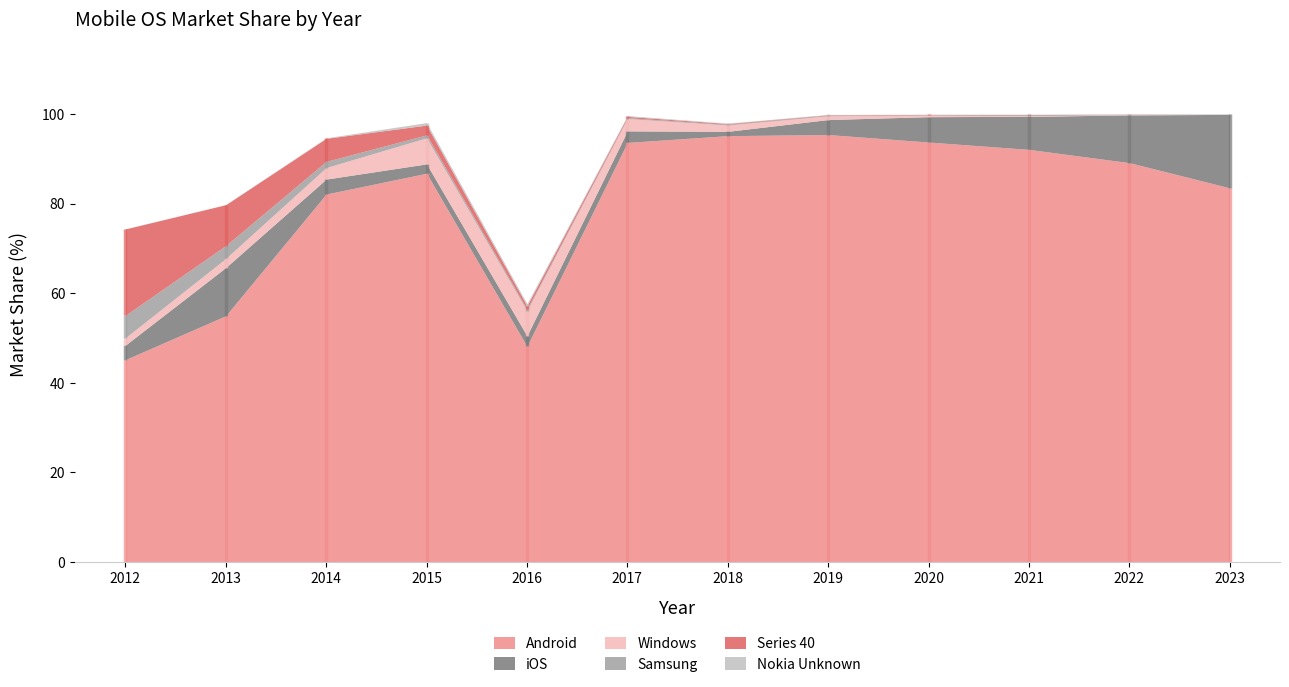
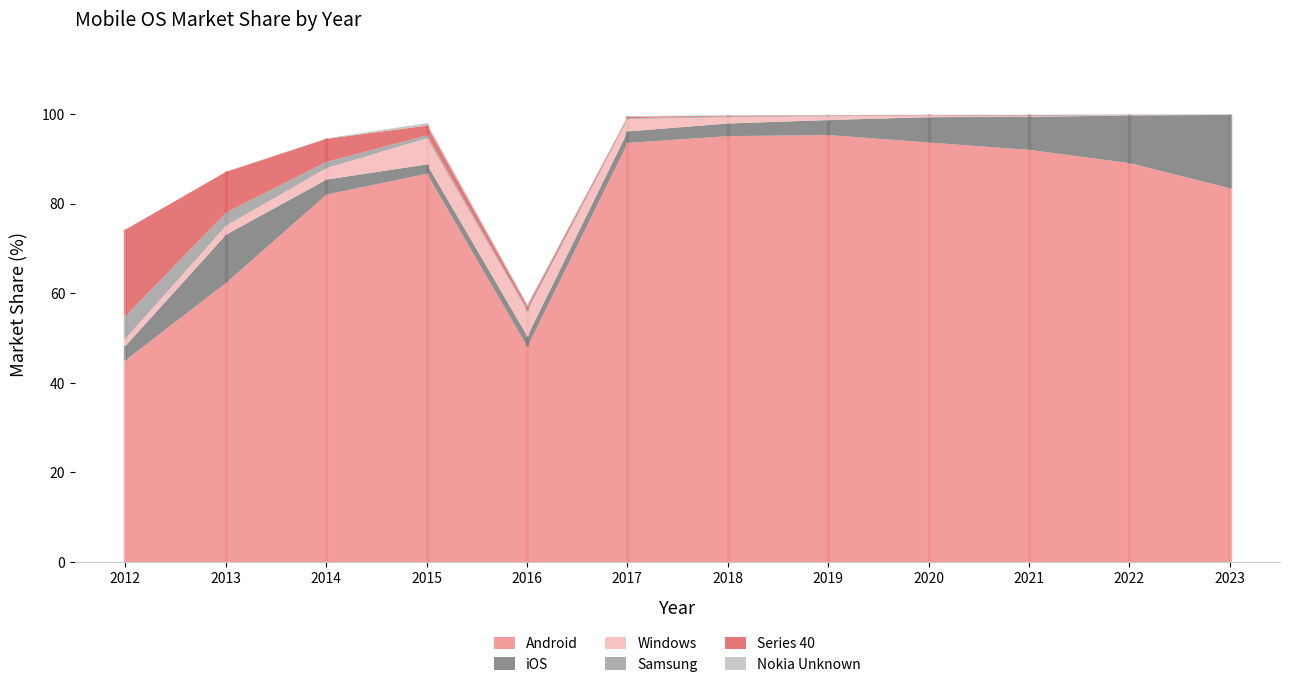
  {
    "Android": {
      "2012": 45,
-     "2013": 55,
+     "2013": 62,
      "2014": 82,
      "2015": 87,
      "2016": 48,
      "2017": 94,
      "2018": 95,
      "2019": 95,
      "2020": 94,
      "2021": 92,
      "2022": 89,
      "2023": 83
    },
    "iOS": {
      "2012": 3,
      "2013": 11,
      "2014": 3,
      "2015": 2,
      "2016": 2,
      "2017": 3,
-     "2018": 1,
+     "2018": 3,
      "2019": 3
    }
  }
